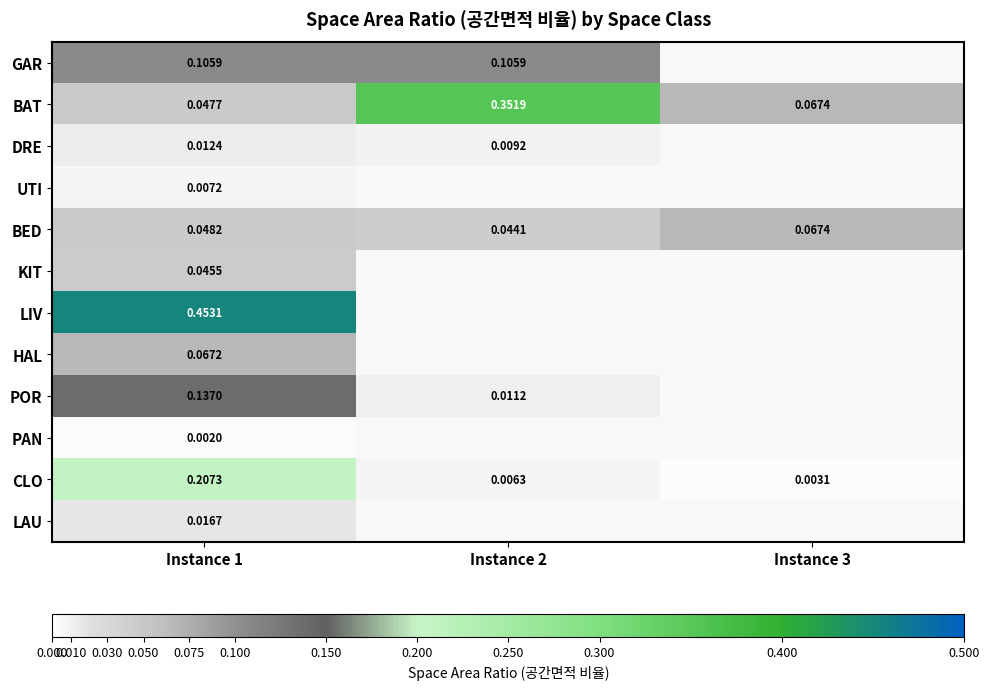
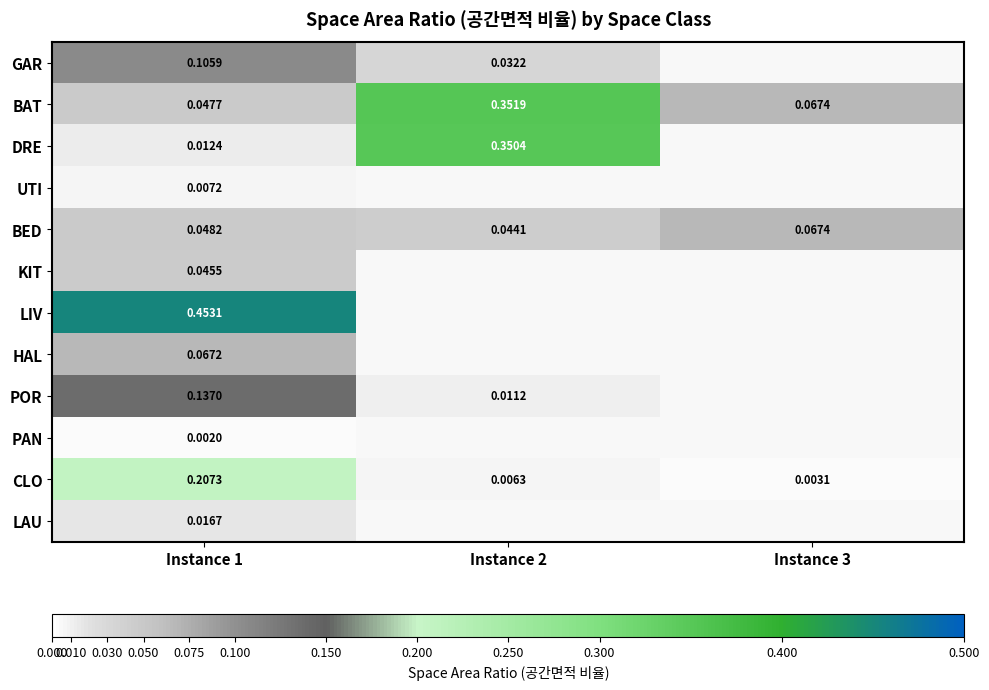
  {
    "GAR": {
      "Instance 1": 0.1059,
-     "Instance 2": 0.1059
+     "Instance 2": 0.0322
    },
    "BAT": {
      "Instance 1": 0.0477,
      "Instance 2": 0.3519,
      "Instance 3": 0.0674
    },
    "DRE": {
      "Instance 1": 0.0124,
-     "Instance 2": 0.0092
+     "Instance 2": 0.3504
    },
    "UTI": {
      "Instance 1": 0.0072
    },
    "BED": {
      "Instance 1": 0.0482,
      "Instance 2": 0.0441,
      "Instance 3": 0.0674
    },
    "KIT": {
      "Instance 1": 0.0455
    },
    "LIV": {
      "Instance 1": 0.4531
    },
    "HAL": {
      "Instance 1": 0.0672
    },
    "POR": {
      "Instance 1": 0.1370,
      "Instance 2": 0.0112
    },
    "PAN": {
      "Instance 1": 0.0020
    },
    "CLO": {
      "Instance 1": 0.2073,
      "Instance 2": 0.0063,
      "Instance 3": 0.0031
    },
    "LAU": {
      "Instance 1": 0.0167
    }
  }
